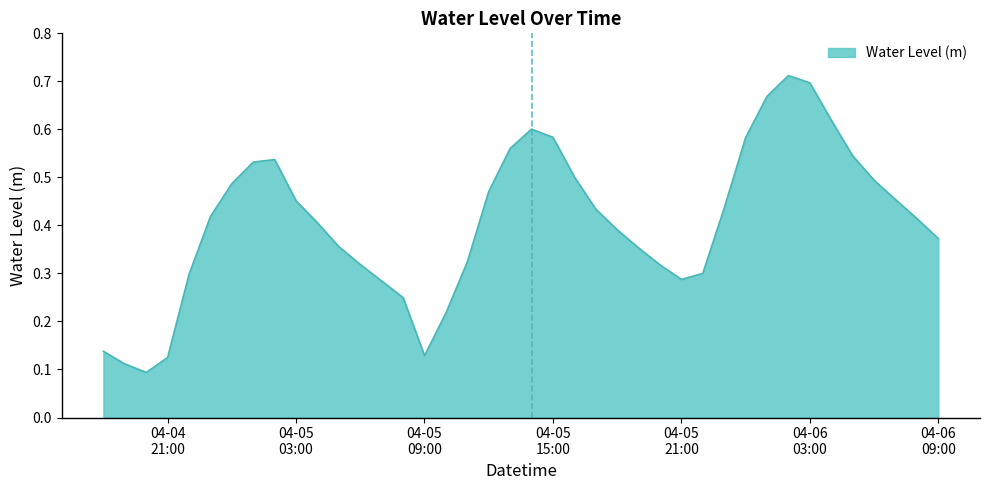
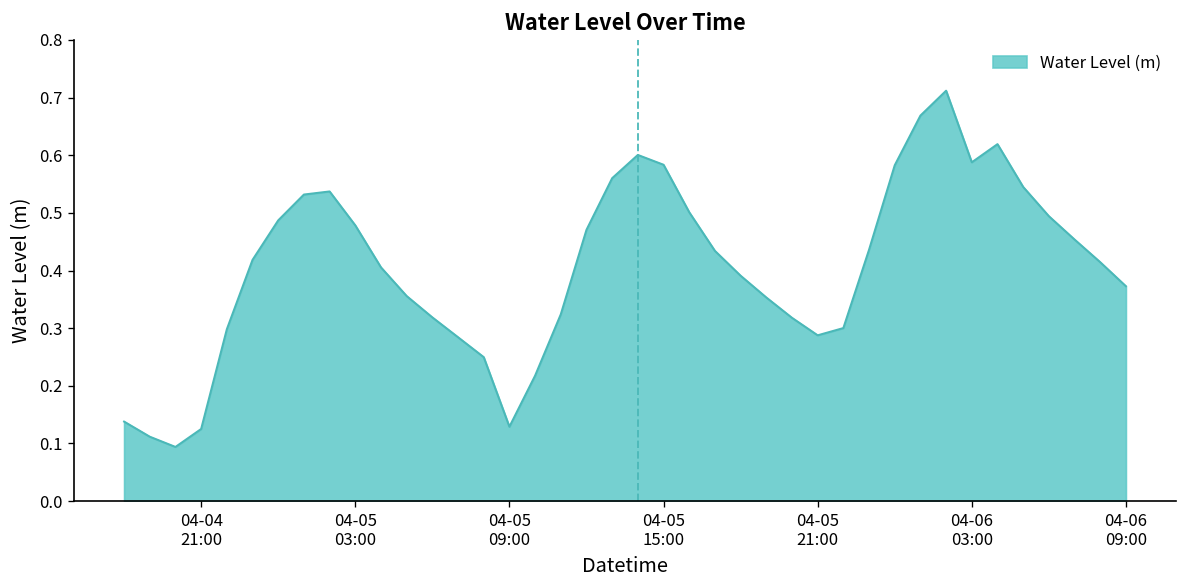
  {
    "04-04 21:00": 0.13,
-   "04-05 03:00": 0.45,
+   "04-05 03:00": 0.48,
    "04-05 09:00": 0.13,
    "04-05 15:00": 0.58,
    "04-05 21:00": 0.29,
-   "04-06 03:00": 0.70,
+   "04-06 03:00": 0.59,
    "04-06 09:00": 0.37
  }
